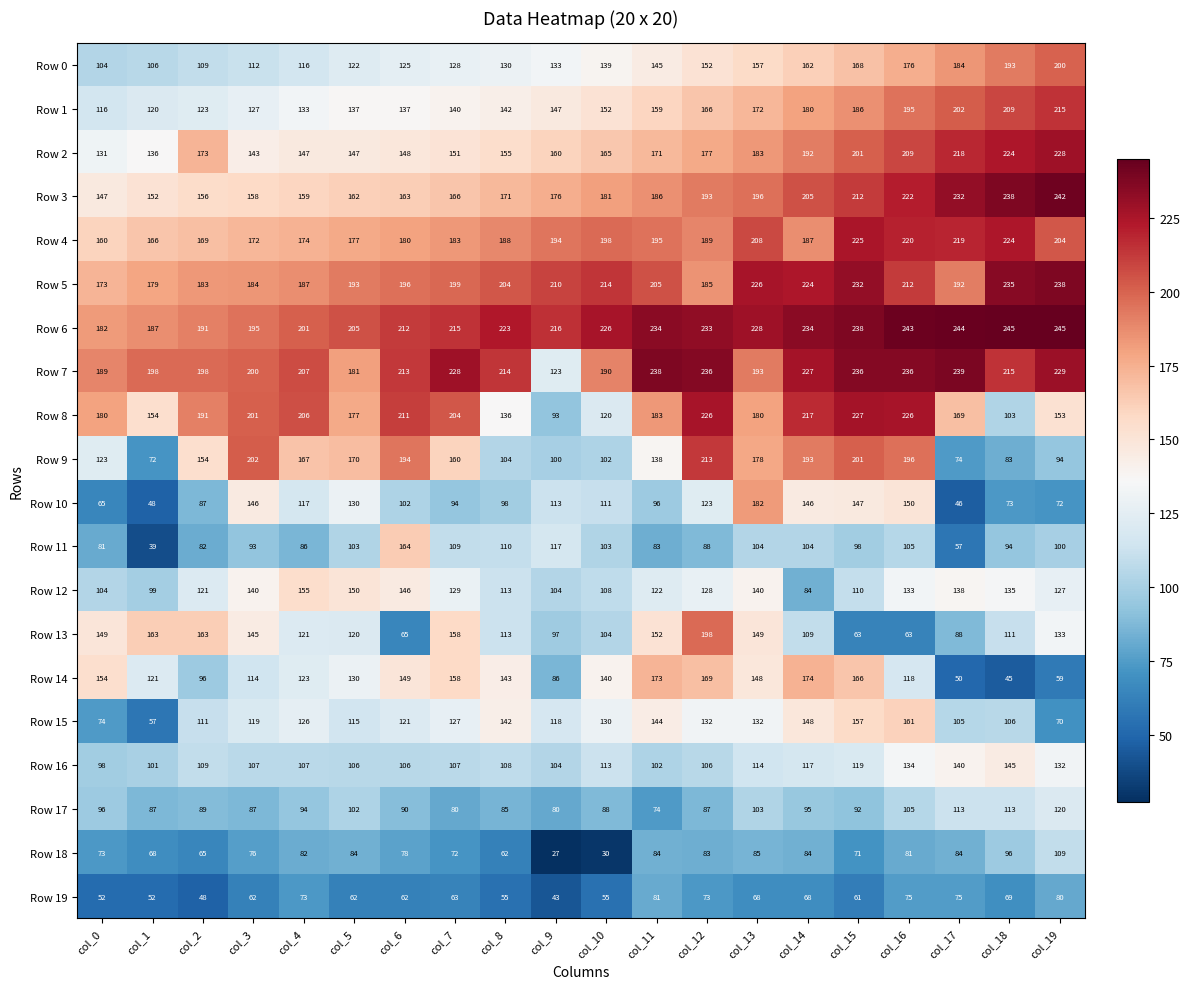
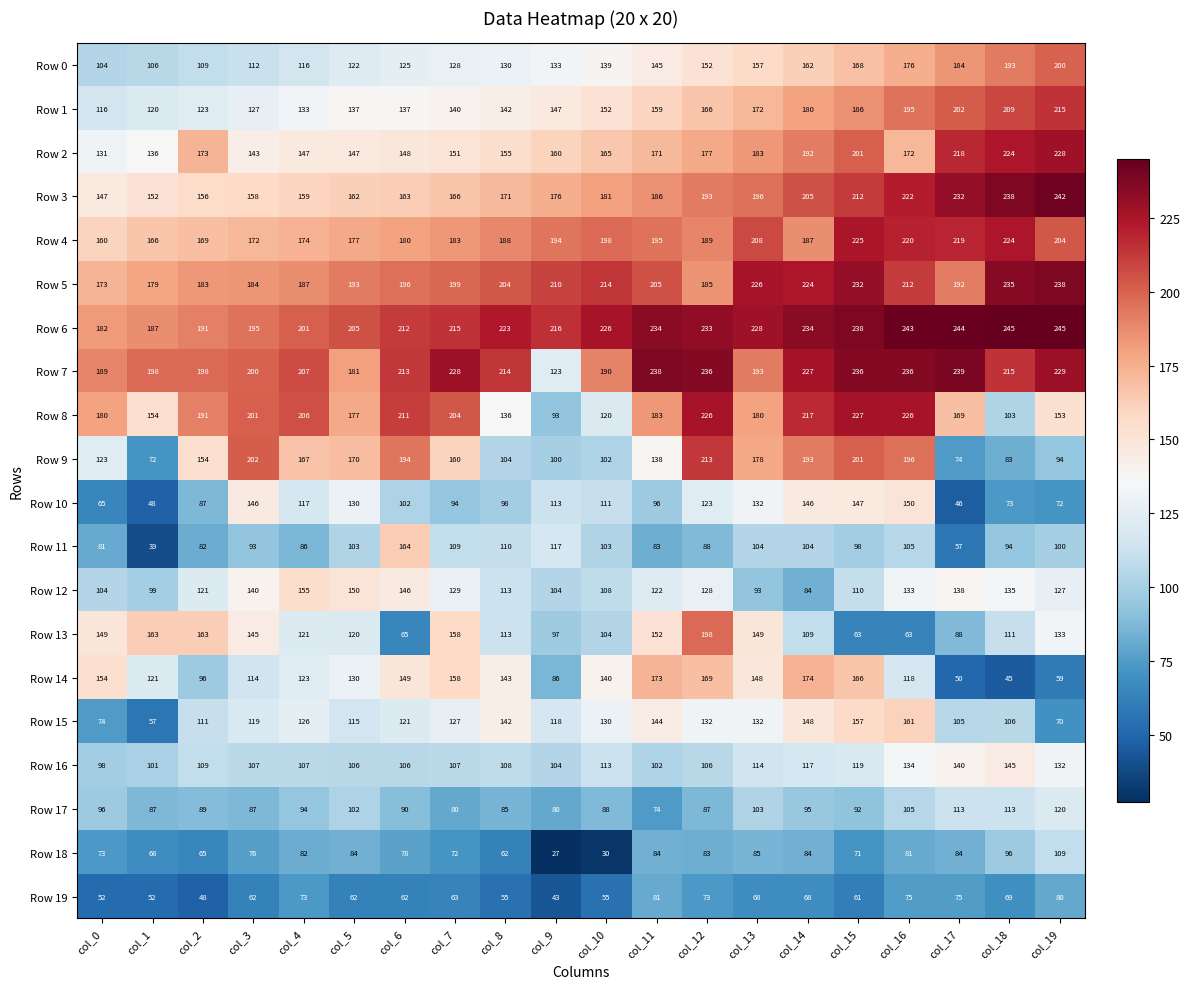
  {
    "Row 2": {
      "col_0": 131,
      "col_1": 136,
      "col_2": 173,
      "col_3": 143,
      "col_4": 147,
      "col_5": 147,
      "col_6": 148,
      "col_7": 151,
      "col_8": 155,
      "col_9": 160,
      "col_10": 165,
      "col_11": 171,
      "col_12": 177,
      "col_13": 183,
      "col_14": 192,
      "col_15": 201,
-     "col_16": 209,
+     "col_16": 172,
      "col_17": 218,
      "col_18": 224,
      "col_19": 228
    },
    "Row 10": {
      "col_0": 65,
      "col_1": 48,
      "col_2": 87,
      "col_3": 146,
      "col_4": 117,
      "col_5": 130,
      "col_6": 102,
      "col_7": 94,
      "col_8": 98,
      "col_9": 113,
      "col_10": 111,
      "col_11": 96,
      "col_12": 123,
-     "col_13": 182,
+     "col_13": 132,
      "col_14": 146,
      "col_15": 147,
      "col_16": 150,
      "col_17": 46,
      "col_18": 73,
      "col_19": 72
    },
    "Row 12": {
      "col_0": 104,
      "col_1": 99,
      "col_2": 121,
      "col_3": 140,
      "col_4": 155,
      "col_5": 150,
      "col_6": 146,
      "col_7": 129,
      "col_8": 113,
      "col_9": 104,
      "col_10": 108,
      "col_11": 122,
      "col_12": 128,
-     "col_13": 140,
+     "col_13": 93,
      "col_14": 84,
      "col_15": 110,
      "col_16": 133,
      "col_17": 138,
      "col_18": 135,
      "col_19": 127
    }
  }
